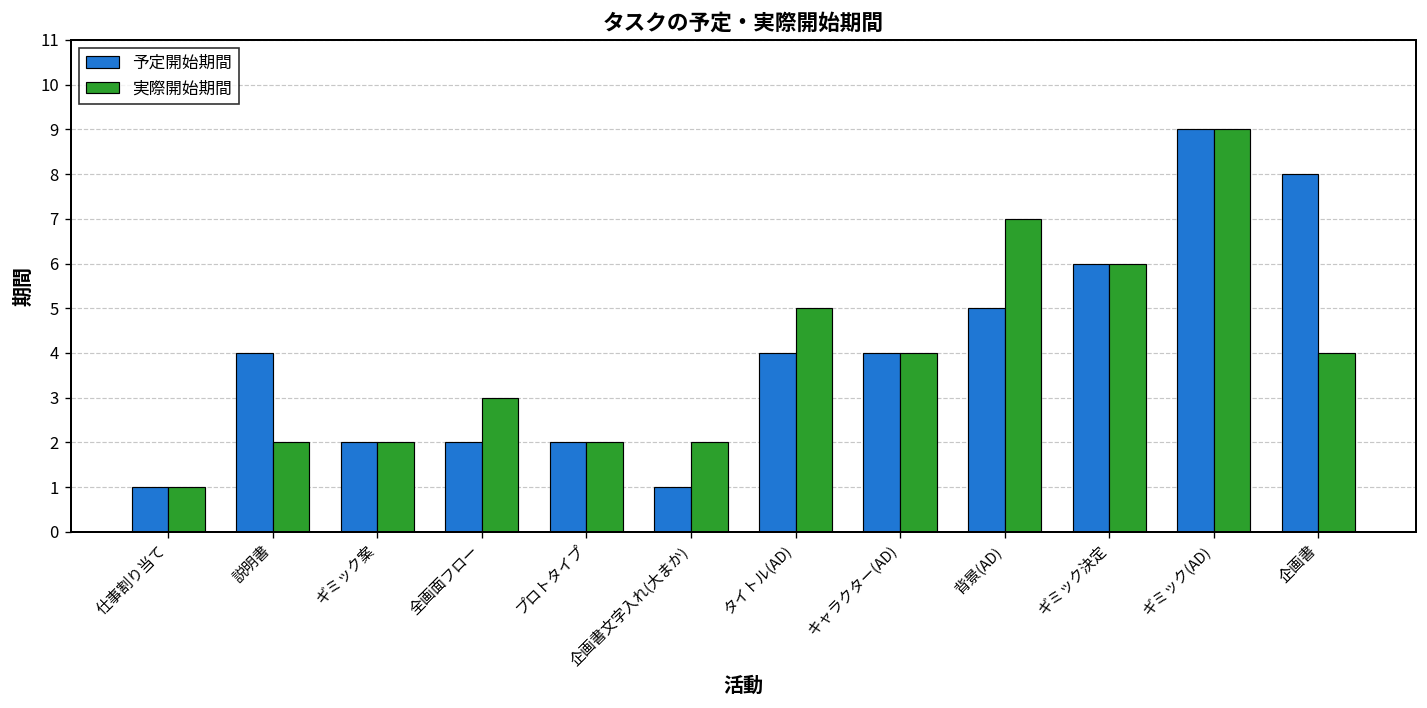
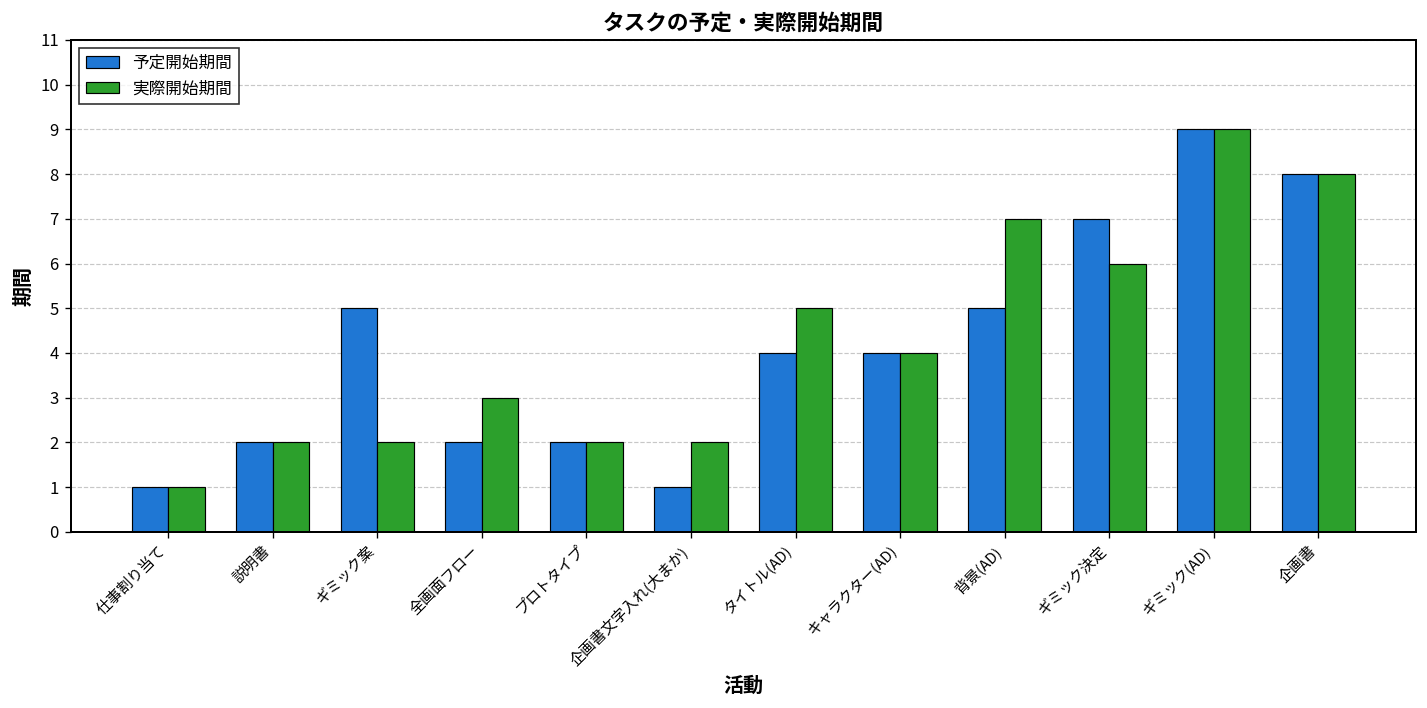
  {
    "予定開始期間": {
      "仕事割り当て": 1,
-     "説明書": 4,
-     "ギミック案": 2,
+     "説明書": 2,
+     "ギミック案": 5,
      "全画面フロー": 2,
      "プロトタイプ": 2,
      "企画書文字入れ(大まか)": 1,
      "タイトル(AD)": 4,
      "キャラクター(AD)": 4,
      "背景(AD)": 5,
-     "ギミック決定": 6,
+     "ギミック決定": 7,
      "ギミック(AD)": 9,
      "企画書": 8
    },
    "実際開始期間": {
      "仕事割り当て": 1,
      "説明書": 2,
      "ギミック案": 2,
      "全画面フロー": 3,
      "プロトタイプ": 2,
      "企画書文字入れ(大まか)": 2,
      "タイトル(AD)": 5,
      "キャラクター(AD)": 4,
      "背景(AD)": 7,
      "ギミック決定": 6,
      "ギミック(AD)": 9,
-     "企画書": 4
+     "企画書": 8
    }
  }
